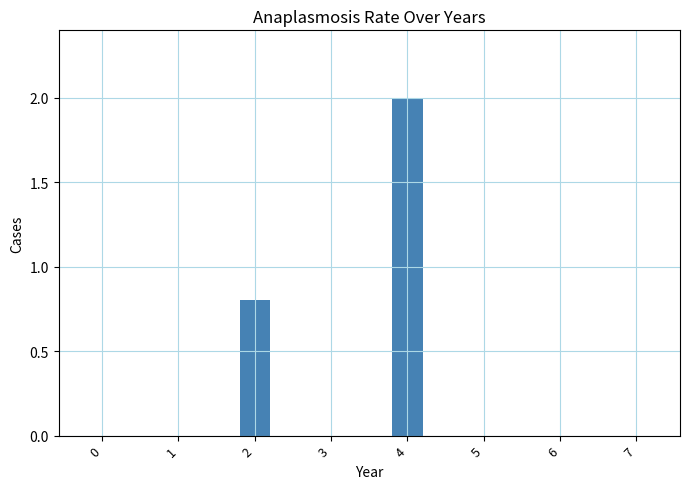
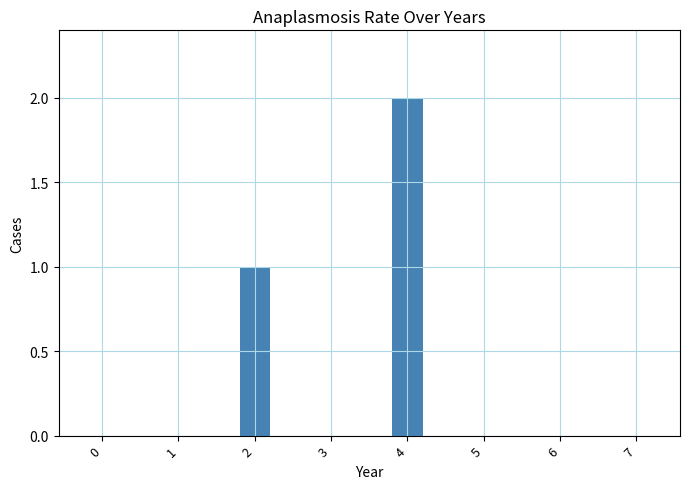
  {
    "0": 0.0,
    "1": 0.0,
-   "2": 0.8,
+   "2": 1.0,
    "3": 0.0,
    "4": 2.0,
    "5": 0.0,
    "6": 0.0,
    "7": 0.0
  }
